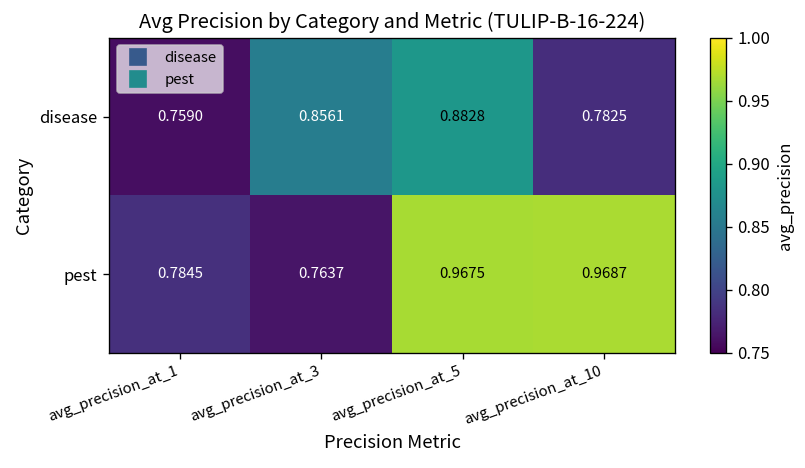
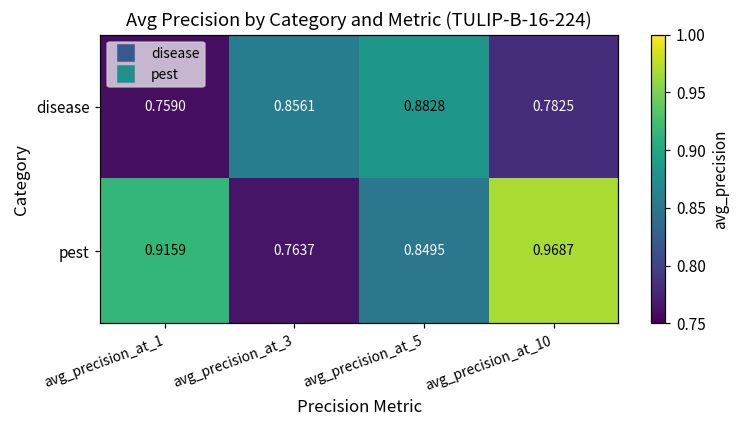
  {
    "disease": {
      "avg_precision_at_1": 0.7590,
      "avg_precision_at_3": 0.8561,
      "avg_precision_at_5": 0.8828,
      "avg_precision_at_10": 0.7825
    },
    "pest": {
-     "avg_precision_at_1": 0.7845,
+     "avg_precision_at_1": 0.9159,
      "avg_precision_at_3": 0.7637,
-     "avg_precision_at_5": 0.9675,
+     "avg_precision_at_5": 0.8495,
      "avg_precision_at_10": 0.9687
    }
  }
